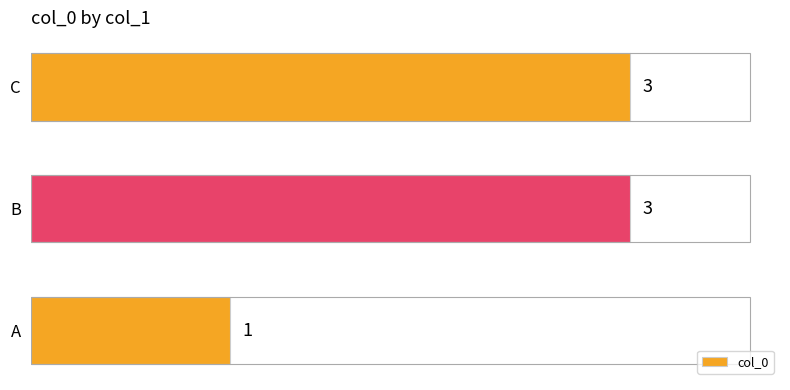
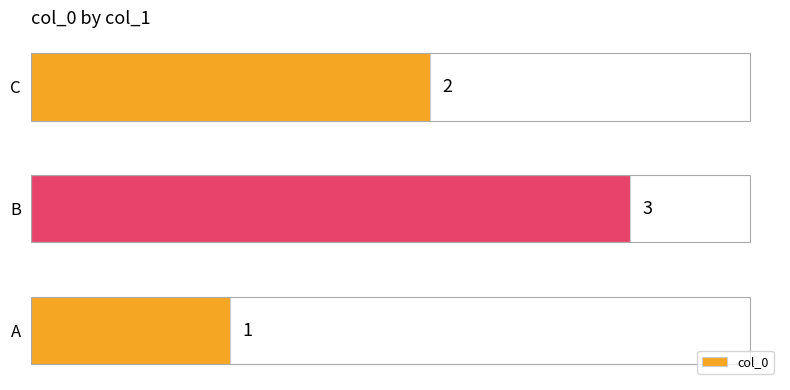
  {
    "col_0": {
-     "C": 3
+     "C": 2
    }
  }
